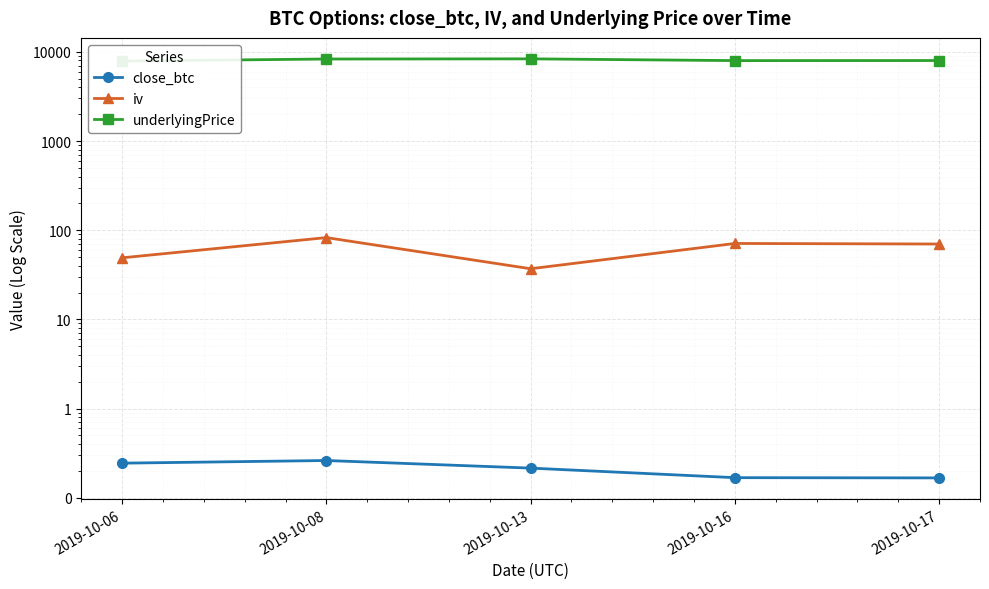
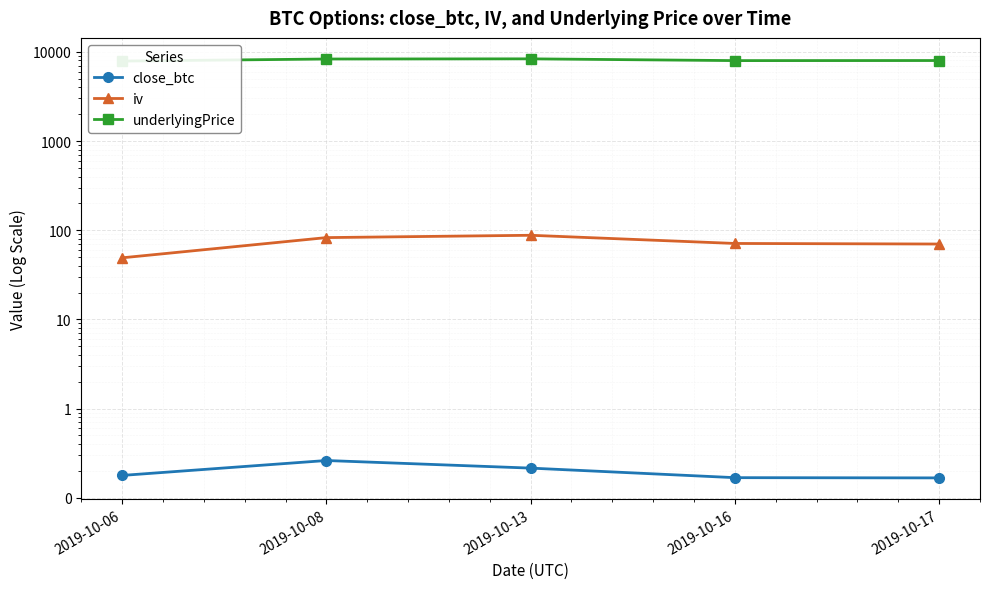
  {
    "close_btc": {
-     "2019-10-06": 0.24,
+     "2019-10-06": 0.18,
      "2019-10-08": 0.26,
      "2019-10-13": 0.22,
      "2019-10-16": 0.17,
      "2019-10-17": 0.17
    },
    "iv": {
      "2019-10-06": 50,
      "2019-10-08": 80,
-     "2019-10-13": 37,
+     "2019-10-13": 90,
      "2019-10-16": 70,
      "2019-10-17": 70
    },
    "underlyingPrice": {
      "2019-10-08": 8000,
      "2019-10-13": 8000,
      "2019-10-16": 8000,
      "2019-10-17": 8000
    }
  }
